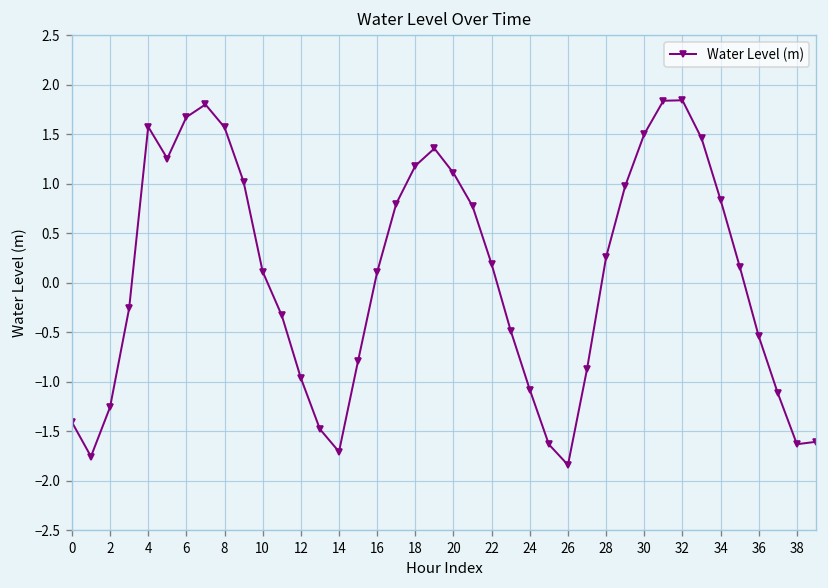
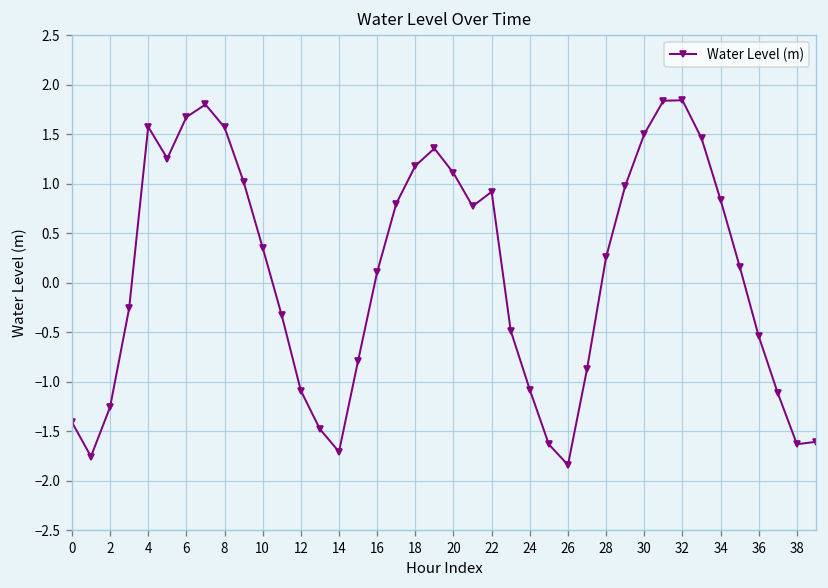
  {
    "0": -1.4,
    "2": -1.3,
    "4": 1.6,
    "6": 1.7,
    "8": 1.6,
-   "10": 0.1,
-   "12": -1.0,
+   "10": 0.4,
+   "12": -1.1,
    "14": -1.7,
    "16": 0.1,
    "18": 1.2,
    "20": 1.1,
-   "22": 0.2,
+   "22": 0.9,
    "24": -1.1,
    "26": -1.8,
    "28": 0.3,
    "30": 1.5,
    "32": 1.8,
    "34": 0.8,
    "36": -0.5,
    "38": -1.6
  }
